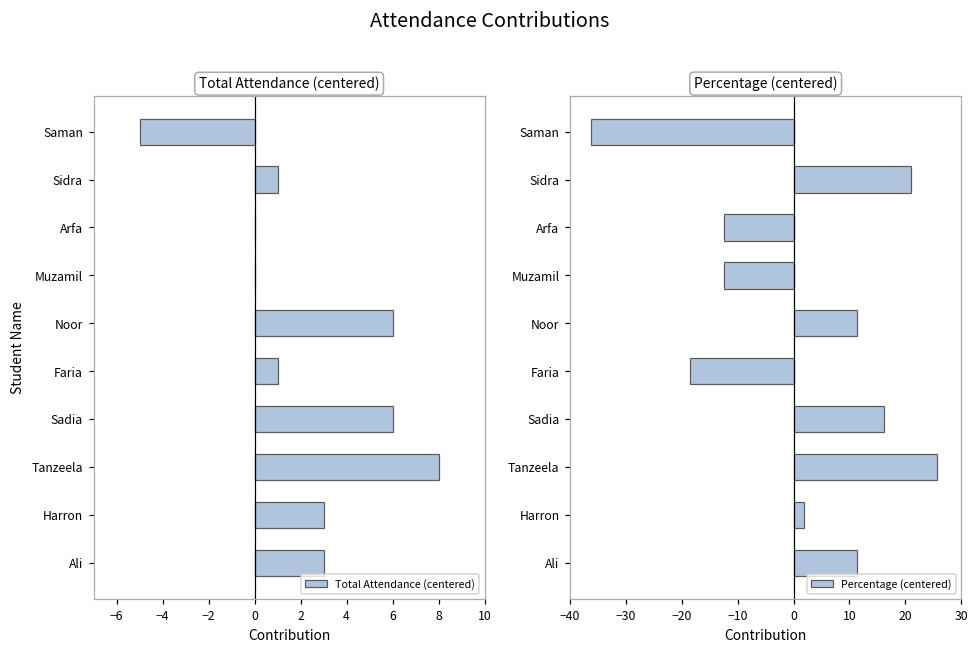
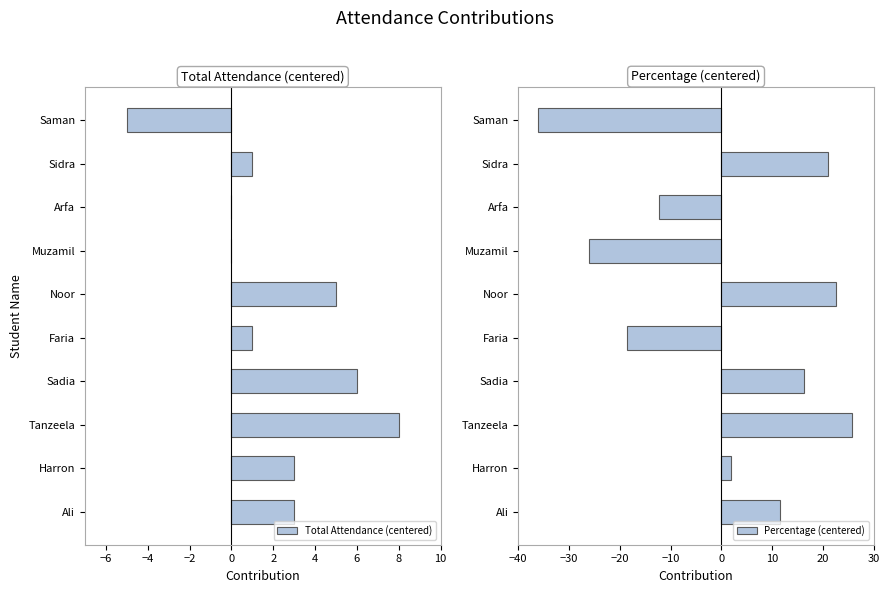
  {
    "Total Attendance (centered)": {
      "Saman": -5.0,
      "Sidra": 1.0,
      "Arfa": 0.0,
      "Muzamil": 0.0,
-     "Noor": 6.0,
+     "Noor": 5.0,
      "Faria": 1.0,
      "Sadia": 6.0,
      "Tanzeela": 8.0,
      "Harron": 3.0,
      "Ali": 3.0
    },
    "Percentage (centered)": {
      "Saman": -36,
      "Sidra": 21,
      "Arfa": -12,
-     "Muzamil": -12,
-     "Noor": 11,
+     "Muzamil": -26,
+     "Noor": 23,
      "Faria": -19,
      "Sadia": 16,
      "Tanzeela": 26,
      "Harron": 2,
      "Ali": 11
    }
  }
